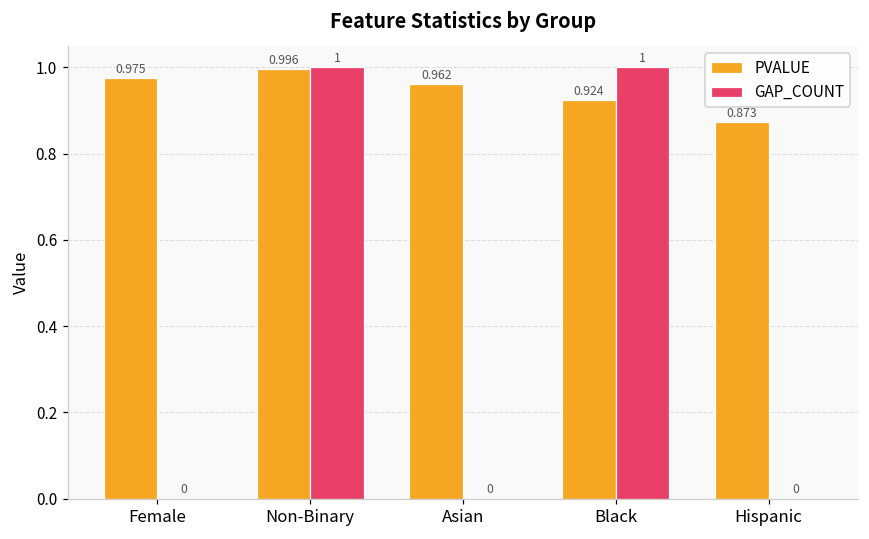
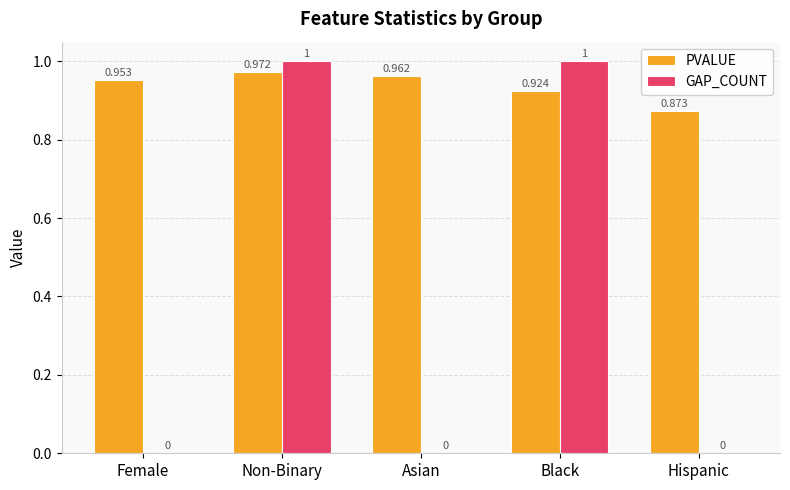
  {
    "PVALUE": {
-     "Female": 0.975,
-     "Non-Binary": 0.996,
+     "Female": 0.953,
+     "Non-Binary": 0.972,
      "Asian": 0.962,
      "Black": 0.924,
      "Hispanic": 0.873
    },
    "GAP_COUNT": {
      "Female": 0,
      "Non-Binary": 1,
      "Asian": 0,
      "Black": 1,
      "Hispanic": 0
    }
  }
